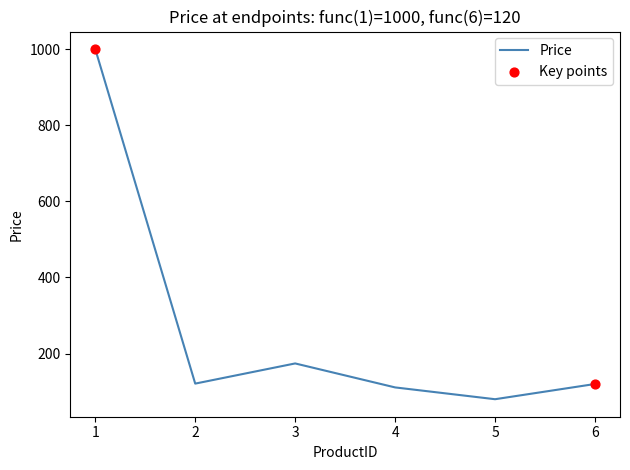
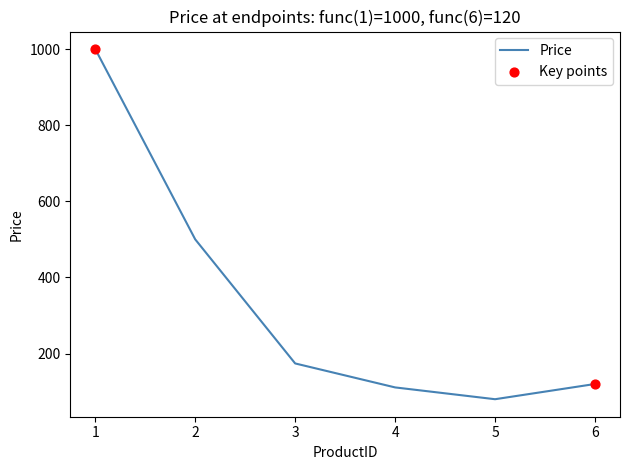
  {
    "Price": {
-     "2": 120,
+     "2": 500,
      "3": 170,
      "4": 110,
      "5": 80
    }
  }
